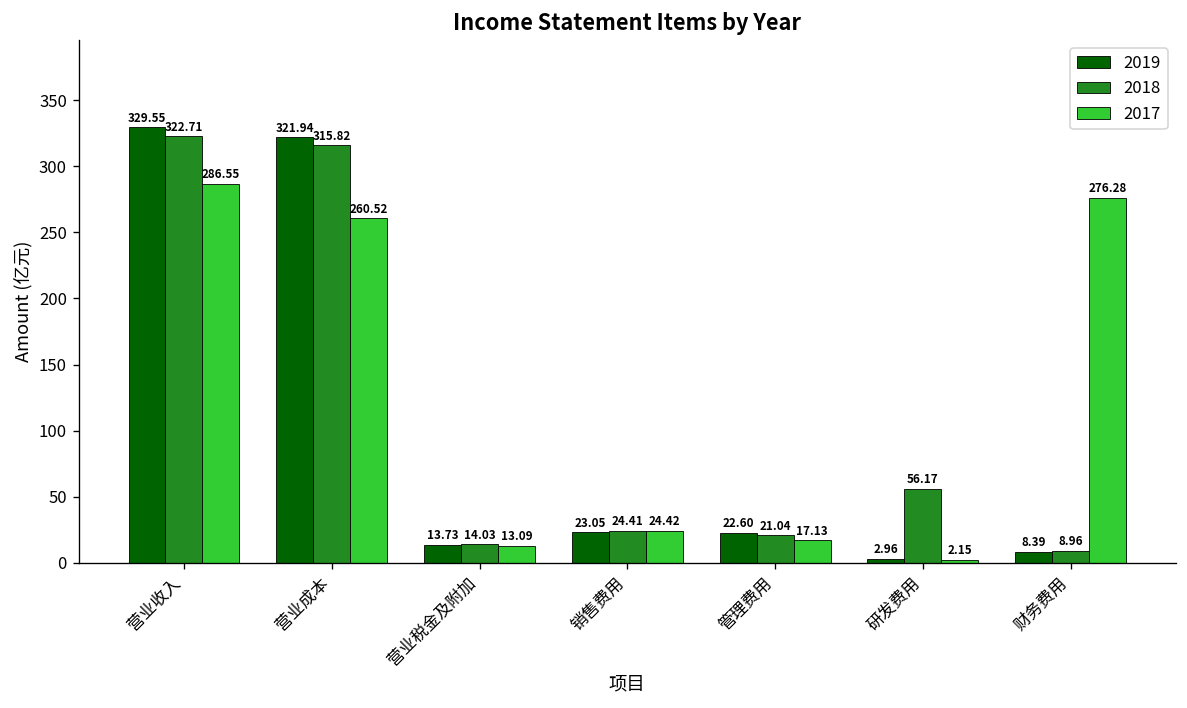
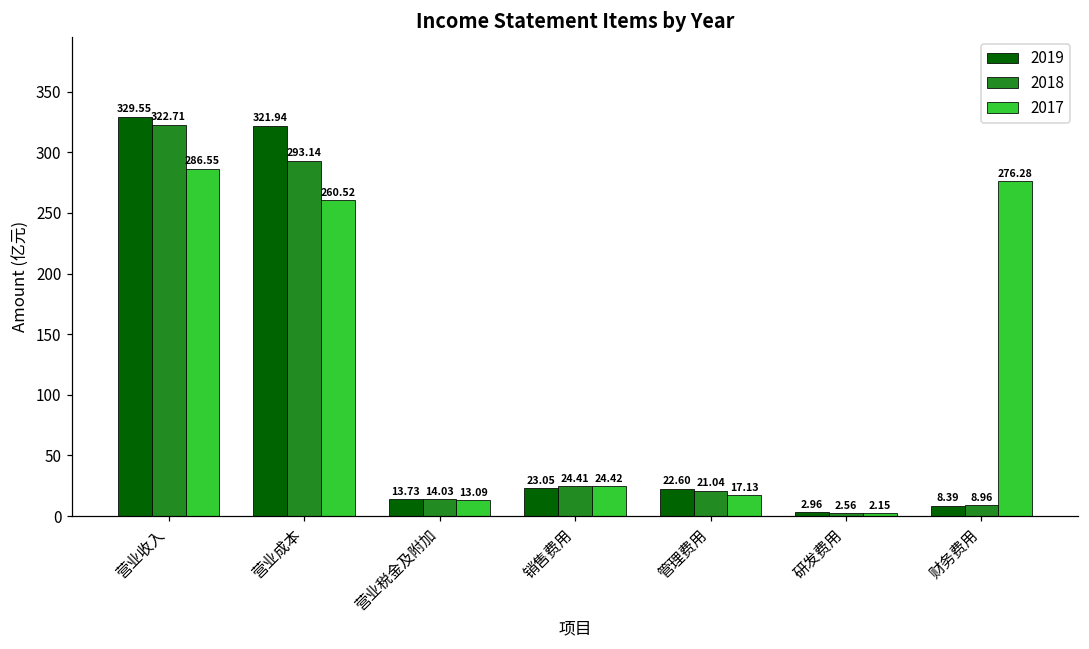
  {
    "2019": {
      "营业收入": 329.55,
      "营业成本": 321.94,
      "营业税金及附加": 13.73,
      "销售费用": 23.05,
      "管理费用": 22.60,
      "研发费用": 2.96,
      "财务费用": 8.39
    },
    "2018": {
      "营业收入": 322.71,
-     "营业成本": 315.82,
+     "营业成本": 293.14,
      "营业税金及附加": 14.03,
      "销售费用": 24.41,
      "管理费用": 21.04,
-     "研发费用": 56.17,
+     "研发费用": 2.56,
      "财务费用": 8.96
    },
    "2017": {
      "营业收入": 286.55,
      "营业成本": 260.52,
      "营业税金及附加": 13.09,
      "销售费用": 24.42,
      "管理费用": 17.13,
      "研发费用": 2.15,
      "财务费用": 276.28
    }
  }
